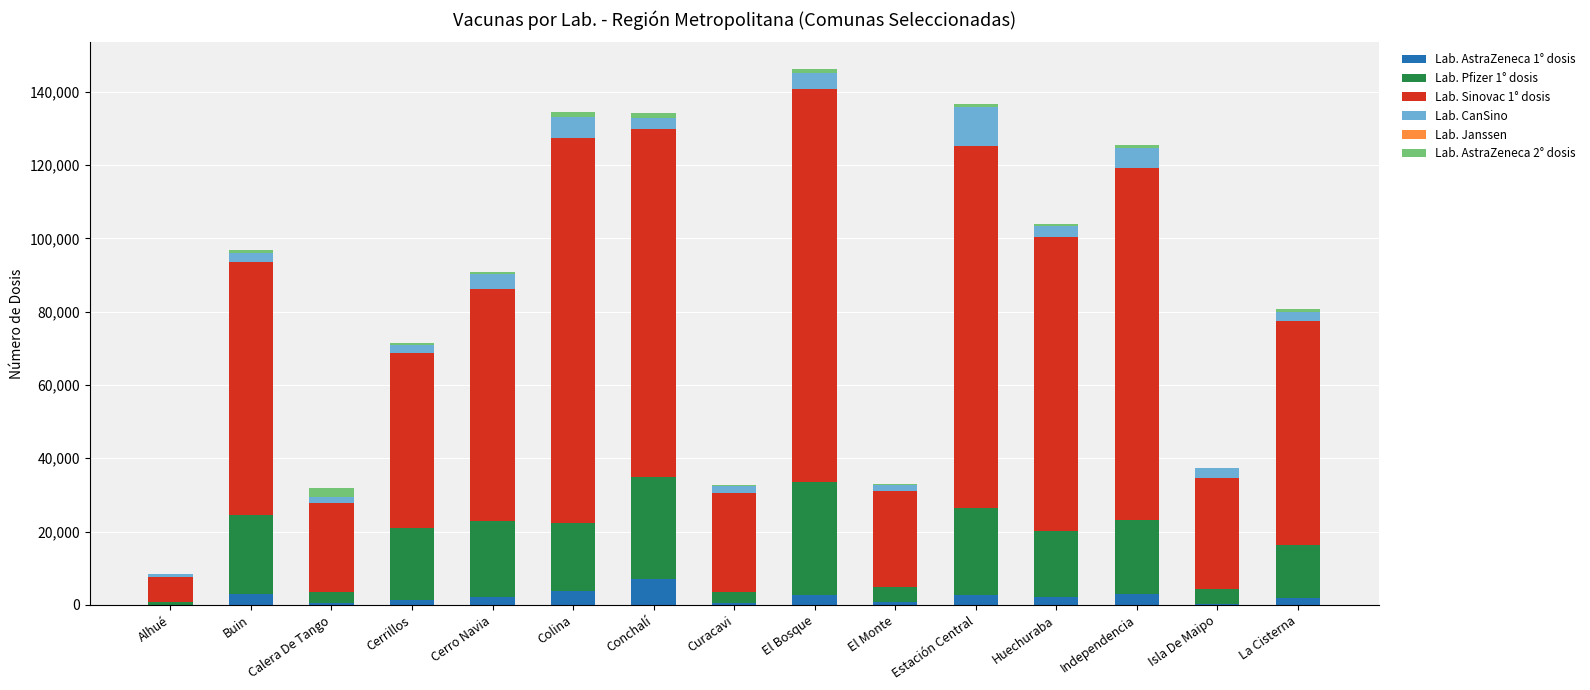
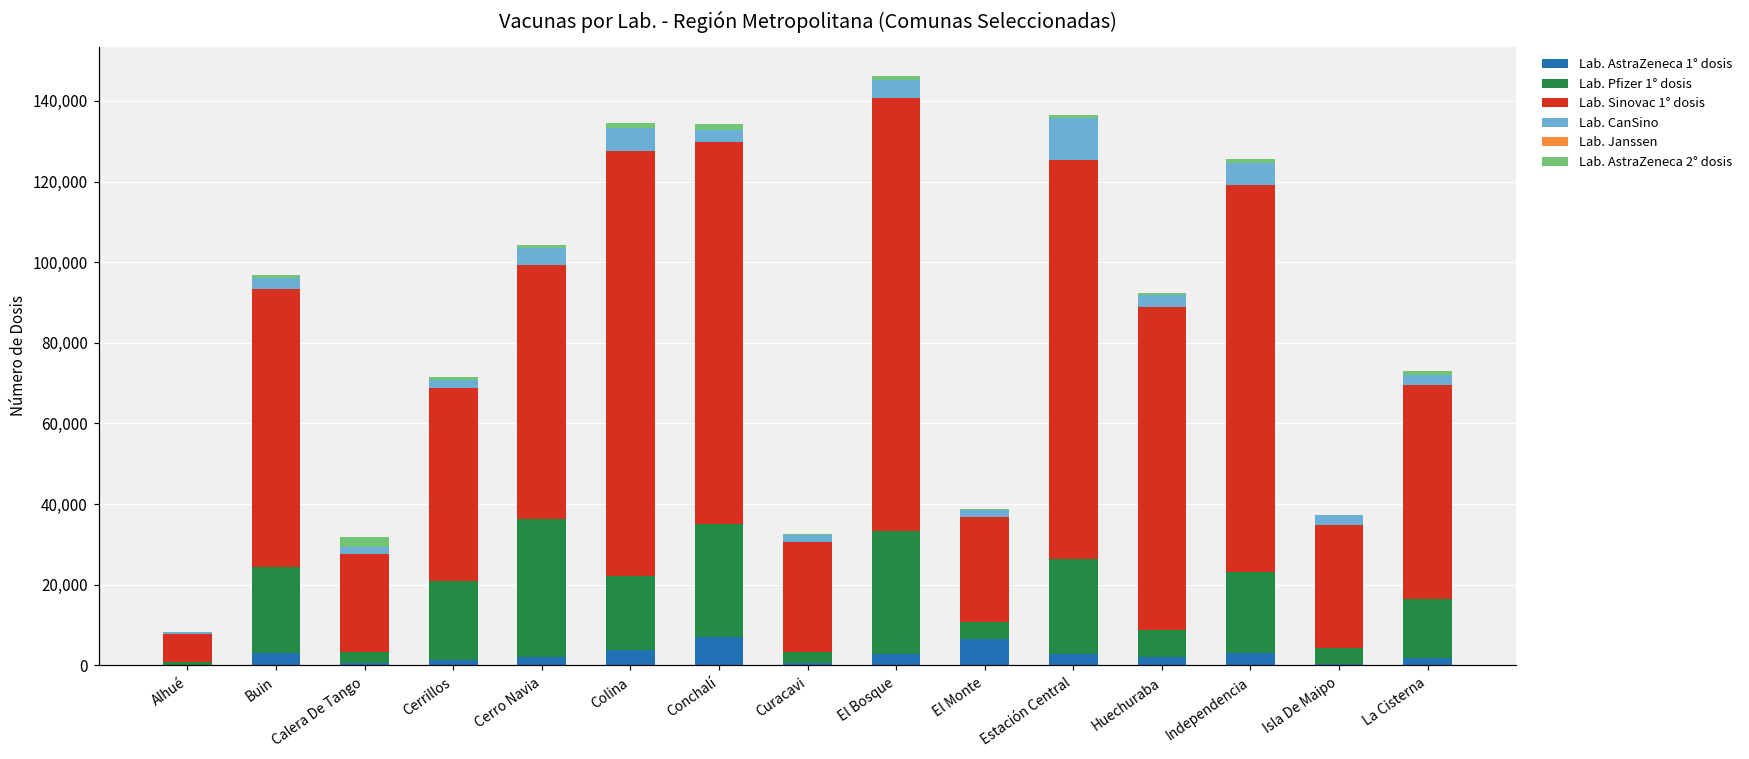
  {
    "Lab. AstraZeneca 1° dosis": {
      "Alhué": "0",
      "Buin": "3,000",
      "Cerrillos": "1,000",
      "Cerro Navia": "2,000",
      "Colina": "4,000",
      "Conchalí": "7,000",
      "El Bosque": "3,000",
-     "El Monte": "1,000",
+     "El Monte": "7,000",
      "Estación Central": "3,000",
      "Huechuraba": "2,000",
      "Independencia": "3,000",
      "La Cisterna": "2,000"
    },
    "Lab. Pfizer 1° dosis": {
      "Alhué": "1,000",
      "Buin": "21,000",
      "Calera De Tango": "3,000",
      "Cerrillos": "20,000",
-     "Cerro Navia": "21,000",
+     "Cerro Navia": "34,000",
      "Colina": "18,000",
      "Conchalí": "28,000",
      "Curacavi": "3,000",
      "El Bosque": "31,000",
      "El Monte": "4,000",
      "Estación Central": "24,000",
-     "Huechuraba": "18,000",
+     "Huechuraba": "7,000",
      "Independencia": "20,000",
      "Isla De Maipo": "4,000",
      "La Cisterna": "15,000"
    },
    "Lab. Sinovac 1° dosis": {
      "Alhué": "7,000",
      "Buin": "69,000",
      "Calera De Tango": "24,000",
      "Cerrillos": "48,000",
      "Cerro Navia": "63,000",
      "Colina": "105,000",
      "Conchalí": "95,000",
      "Curacavi": "27,000",
      "El Bosque": "107,000",
      "El Monte": "26,000",
      "Estación Central": "99,000",
      "Huechuraba": "80,000",
      "Independencia": "96,000",
      "Isla De Maipo": "30,000",
-     "La Cisterna": "61,000"
+     "La Cisterna": "53,000"
    },
    "Lab. CanSino": {
      "Buin": "3,000",
      "Calera De Tango": "2,000",
      "Cerrillos": "2,000",
      "Cerro Navia": "4,000",
      "Colina": "6,000",
      "Conchalí": "3,000",
      "Curacavi": "2,000",
      "El Bosque": "4,000",
      "El Monte": "2,000",
      "Estación Central": "10,000",
      "Huechuraba": "3,000",
      "Independencia": "6,000",
      "Isla De Maipo": "2,000",
      "La Cisterna": "2,000"
    },
    "Lab. Janssen": {
      "Alhué": "0",
      "Buin": "0",
      "Calera De Tango": "0",
      "Cerrillos": "0",
      "Cerro Navia": "0",
      "Conchalí": "0",
      "Curacavi": "0",
      "El Bosque": "0",
      "El Monte": "0",
      "Estación Central": "0",
      "Huechuraba": "0",
      "Independencia": "0",
      "Isla De Maipo": "0",
      "La Cisterna": "0"
    },
    "Lab. AstraZeneca 2° dosis": {
      "Buin": "1,000",
      "Calera De Tango": "2,000",
      "Colina": "1,000",
      "Conchalí": "1,000",
      "El Bosque": "1,000",
      "Estación Central": "1,000",
      "Independencia": "1,000",
      "La Cisterna": "1,000"
    }
  }
